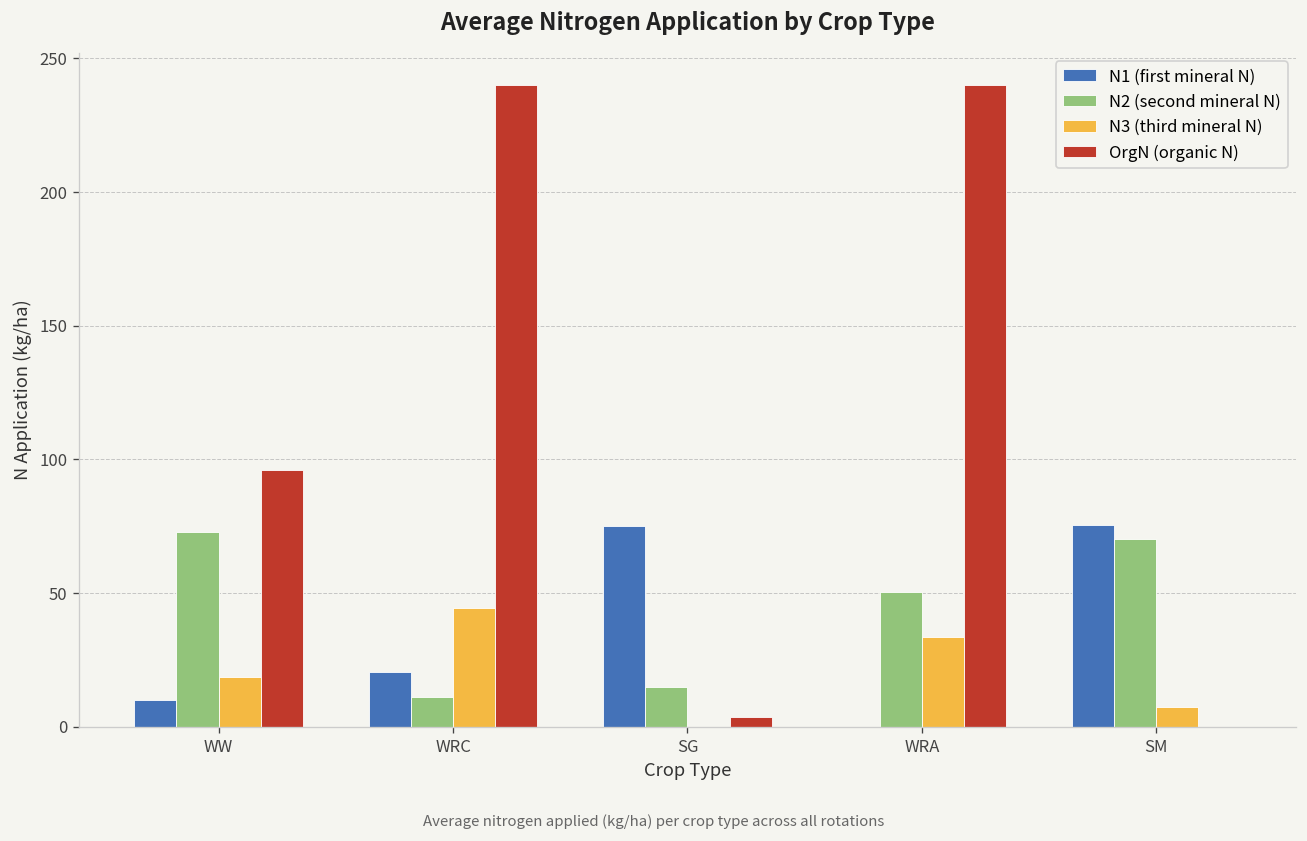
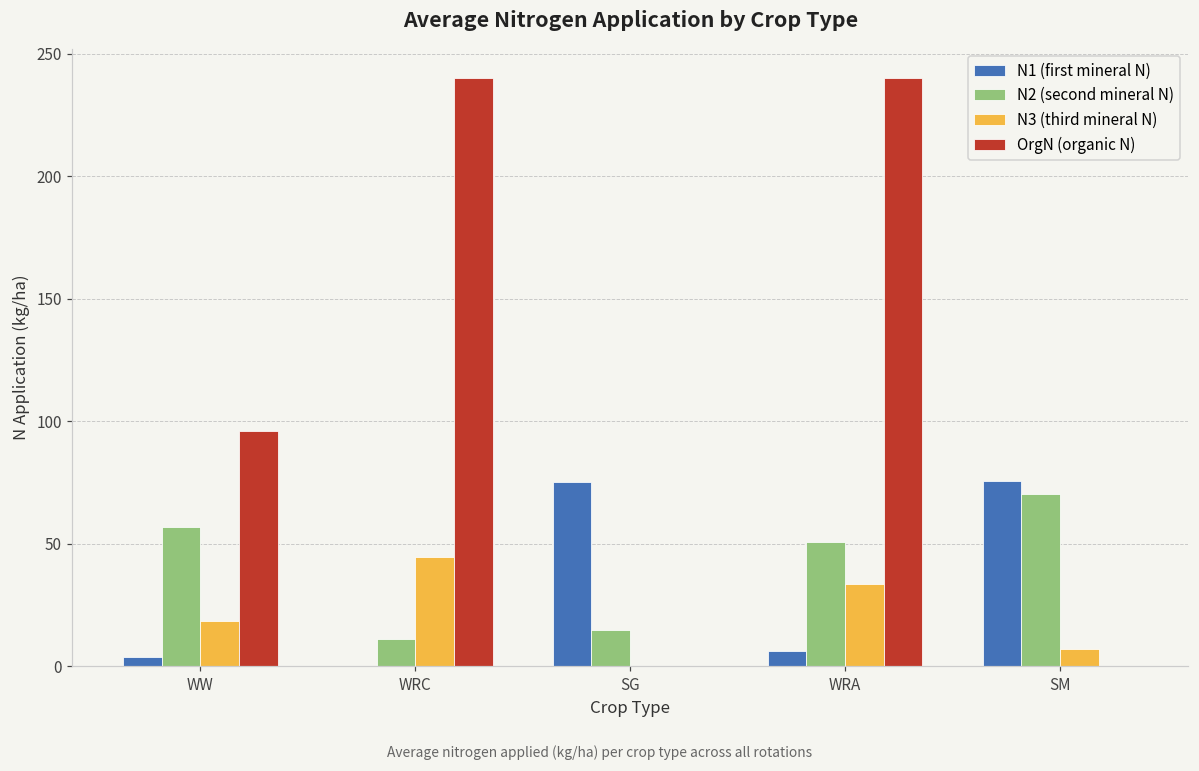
  {
    "N1 (first mineral N)": {
-     "WW": 10,
-     "WRC": 20,
+     "WW": 4,
+     "WRC": 0,
      "SG": 75,
-     "WRA": 0,
+     "WRA": 6,
      "SM": 76
    },
    "N2 (second mineral N)": {
-     "WW": 73,
+     "WW": 57,
      "WRC": 11,
      "SG": 15,
      "WRA": 51,
      "SM": 70
    },
    "N3 (third mineral N)": {
      "WW": 19,
      "WRC": 45,
      "SG": 0,
      "WRA": 34,
      "SM": 7
    },
    "OrgN (organic N)": {
      "WW": 96,
      "WRC": 240,
-     "SG": 4,
+     "SG": 0,
      "WRA": 240,
      "SM": 0
    }
  }
